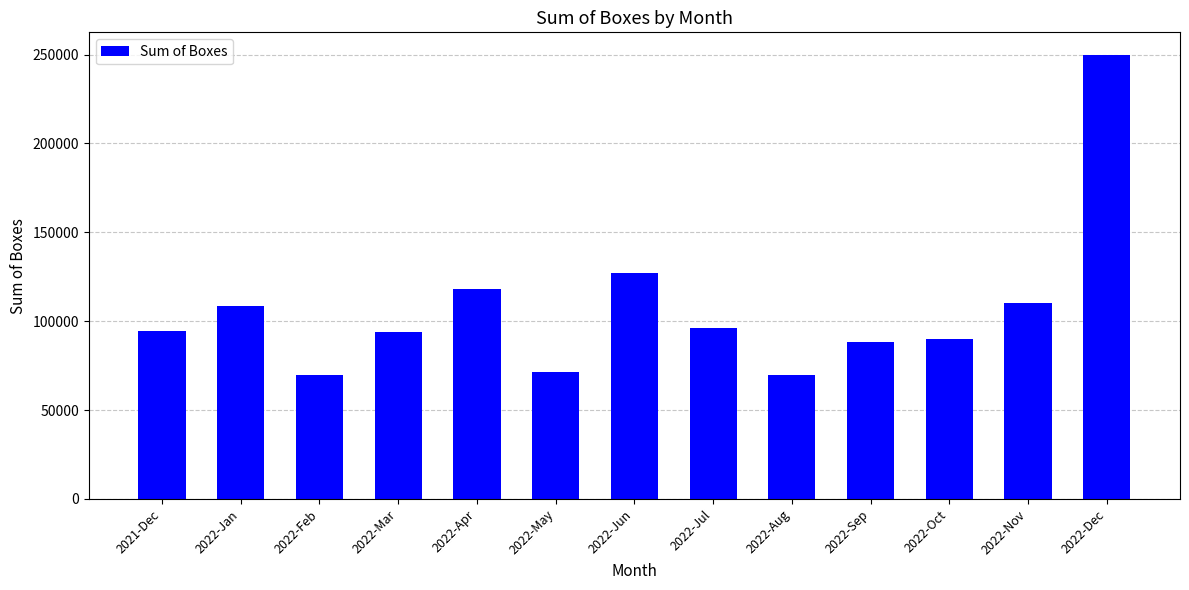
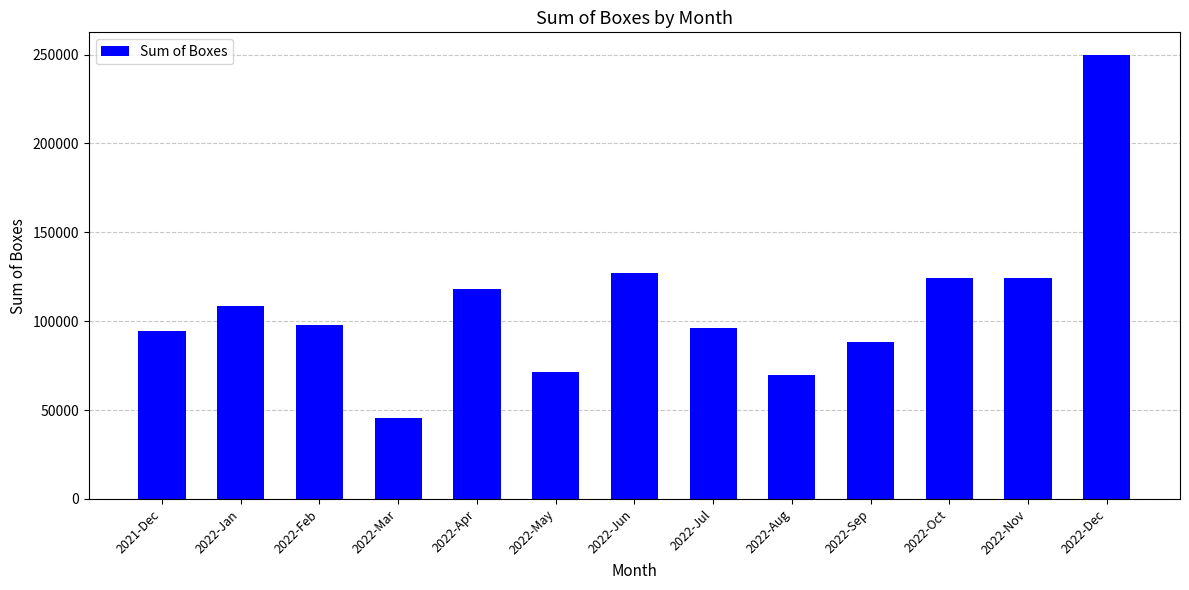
  {
    "2021-Dec": 95000,
    "2022-Jan": 109000,
-   "2022-Feb": 70000,
-   "2022-Mar": 94000,
+   "2022-Feb": 98000,
+   "2022-Mar": 45000,
    "2022-Apr": 118000,
    "2022-May": 72000,
    "2022-Jun": 127000,
    "2022-Jul": 96000,
    "2022-Aug": 70000,
    "2022-Sep": 88000,
-   "2022-Oct": 90000,
-   "2022-Nov": 110000,
+   "2022-Oct": 124000,
+   "2022-Nov": 124000,
    "2022-Dec": 250000
  }
